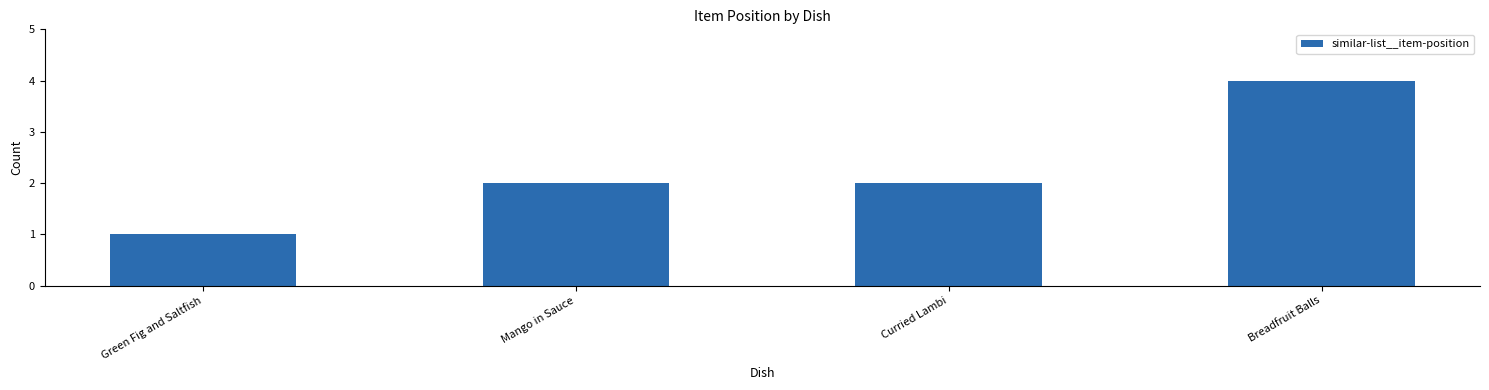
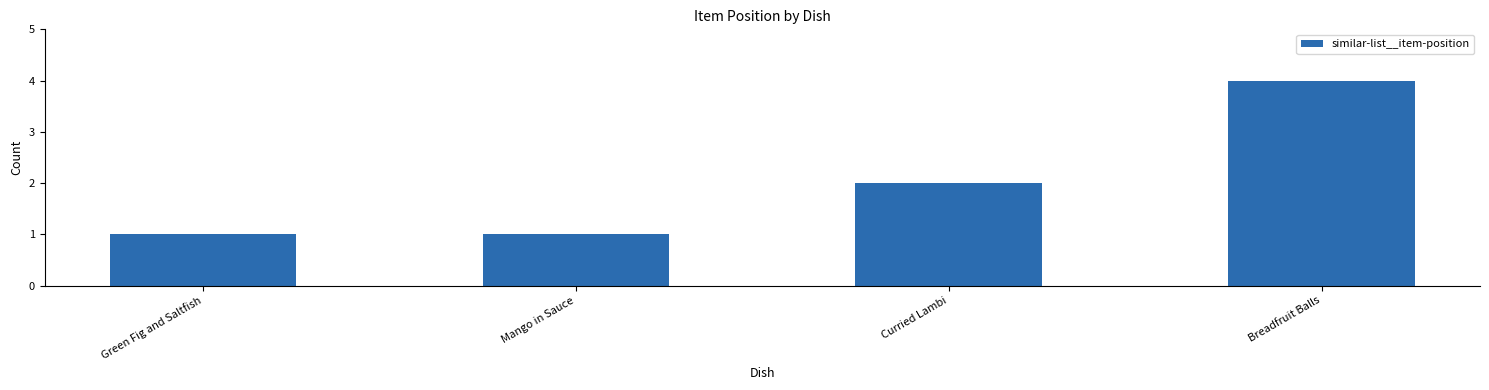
  {
    "Green Fig and Saltfish": 1,
-   "Mango in Sauce": 2,
+   "Mango in Sauce": 1,
    "Curried Lambi": 2,
    "Breadfruit Balls": 4
  }
